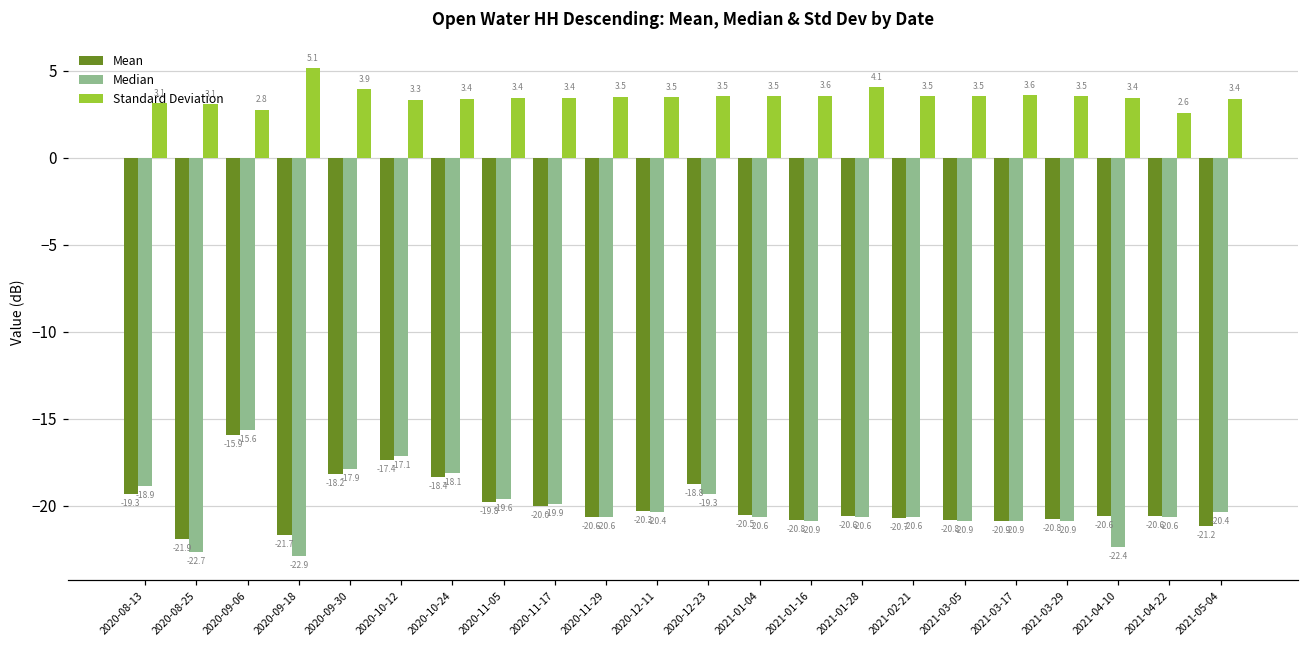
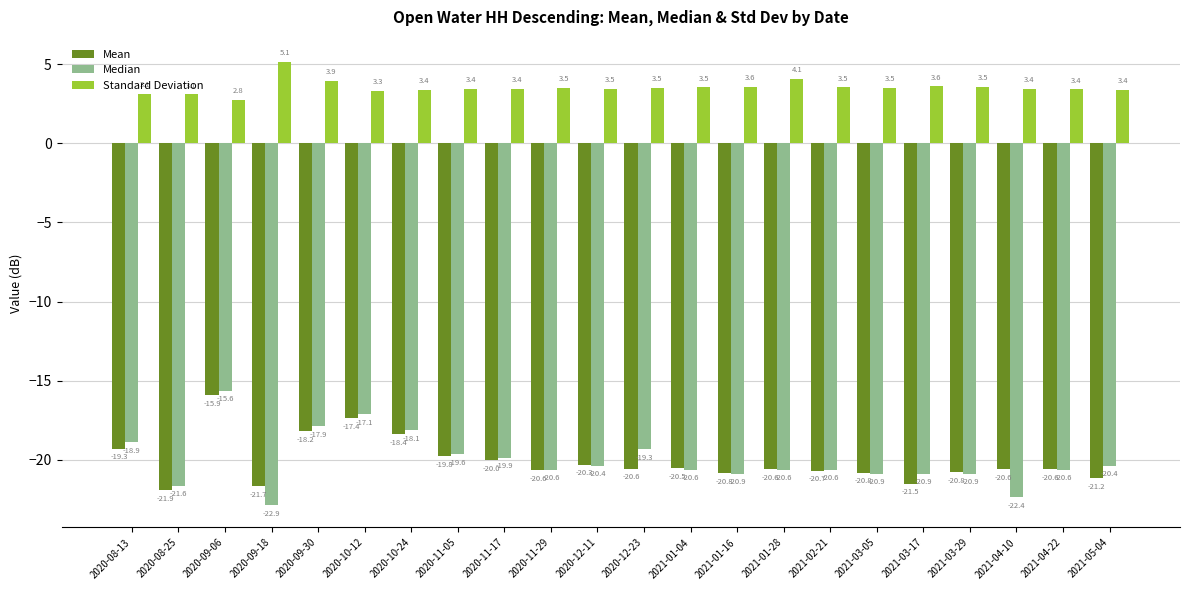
  {
    "Mean": {
      "2020-08-13": -19.3,
      "2020-08-25": -21.9,
      "2020-09-06": -15.9,
      "2020-09-18": -21.7,
      "2020-09-30": -18.2,
      "2020-10-12": -17.4,
      "2020-10-24": -18.4,
-     "2020-12-23": -18.8,
-     "2021-03-17": -20.9,
+     "2020-12-23": -20.6,
+     "2021-03-17": -21.5,
      "2021-04-10": -20.6,
      "2021-05-04": -21.2
    },
    "Median": {
      "2020-08-13": -18.9,
-     "2020-08-25": -22.7,
+     "2020-08-25": -21.6,
      "2020-09-06": -15.6,
      "2020-09-18": -22.9,
      "2020-09-30": -17.9,
      "2020-10-12": -17.1,
      "2020-10-24": -18.1,
      "2020-12-23": -19.3,
      "2021-03-17": -20.9,
      "2021-04-10": -22.4,
      "2021-05-04": -20.4
    },
    "Standard Deviation": {
      "2020-08-13": 3.1,
      "2020-08-25": 3.1,
      "2020-09-06": 2.8,
      "2020-09-18": 5.1,
      "2020-09-30": 3.9,
      "2020-10-12": 3.3,
      "2020-10-24": 3.4,
      "2020-11-05": 3.4,
      "2020-11-17": 3.4,
      "2020-11-29": 3.5,
      "2020-12-11": 3.5,
      "2020-12-23": 3.5,
      "2021-01-04": 3.5,
      "2021-01-16": 3.6,
      "2021-01-28": 4.1,
      "2021-02-21": 3.5,
      "2021-03-05": 3.5,
      "2021-03-17": 3.6,
      "2021-03-29": 3.5,
      "2021-04-10": 3.4,
-     "2021-04-22": 2.6,
+     "2021-04-22": 3.4,
      "2021-05-04": 3.4
    }
  }
